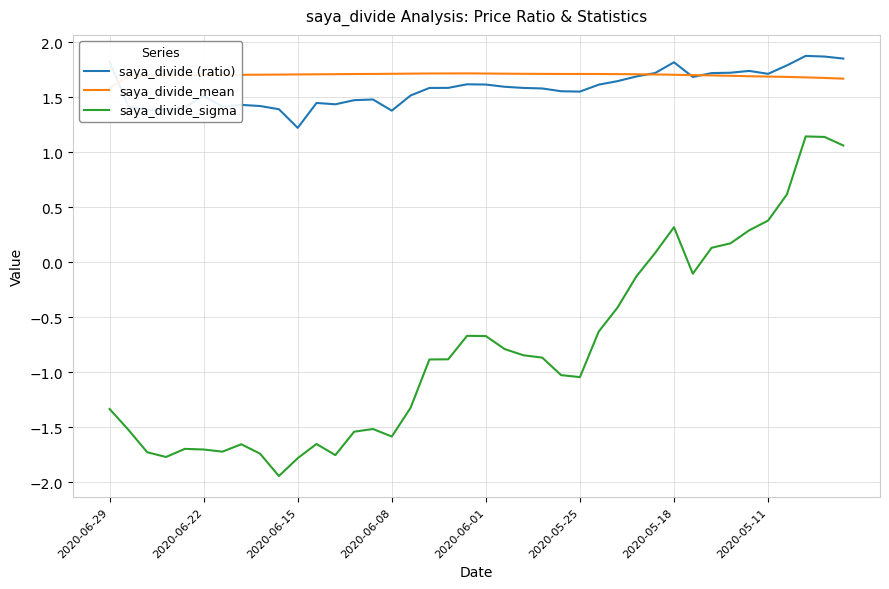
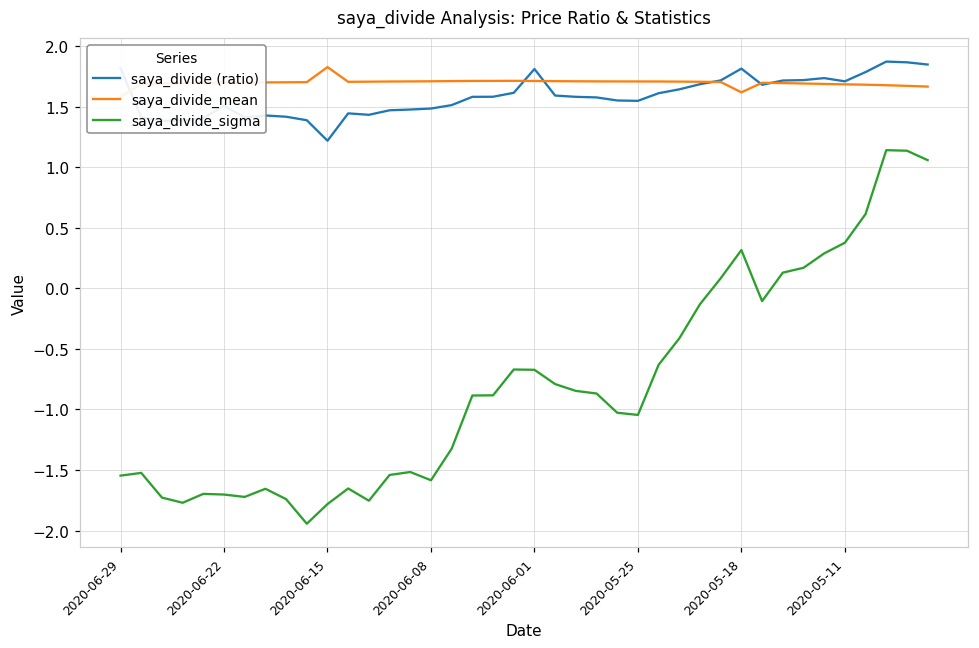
  {
    "saya_divide (ratio)": {
      "2020-06-15": 1.22,
-     "2020-06-08": 1.38,
-     "2020-06-01": 1.61,
+     "2020-06-08": 1.49,
+     "2020-06-01": 1.81,
      "2020-05-25": 1.55,
      "2020-05-18": 1.82,
      "2020-05-11": 1.71
    },
    "saya_divide_mean": {
-     "2020-06-15": 1.71,
+     "2020-06-15": 1.83,
      "2020-06-08": 1.71,
      "2020-06-01": 1.71,
      "2020-05-25": 1.71,
-     "2020-05-18": 1.70,
+     "2020-05-18": 1.62,
      "2020-05-11": 1.69
    },
    "saya_divide_sigma": {
-     "2020-06-29": -1.33,
+     "2020-06-29": -1.55,
      "2020-06-22": -1.70,
      "2020-06-15": -1.78,
      "2020-06-08": -1.58,
      "2020-06-01": -0.67,
      "2020-05-25": -1.04,
      "2020-05-18": 0.32,
      "2020-05-11": 0.38
    }
  }
